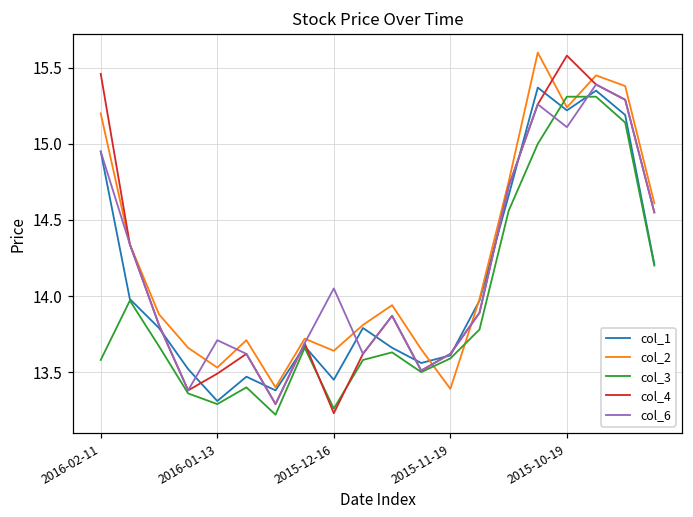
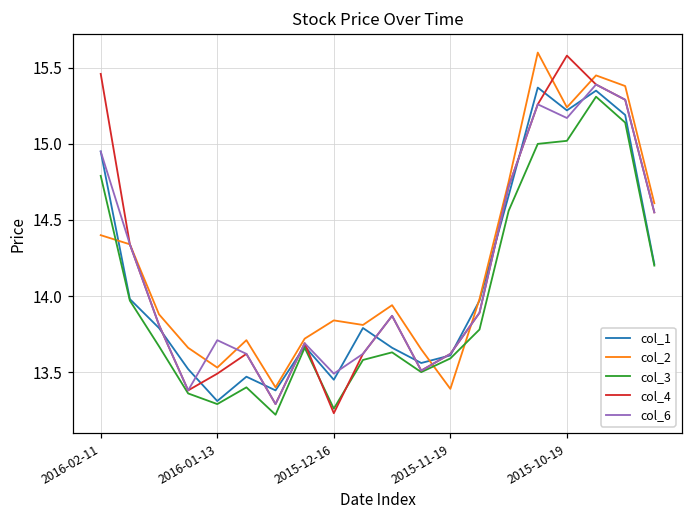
  {
    "col_1": {
      "2016-01-13": 13.31,
      "2015-12-16": 13.45,
      "2015-10-19": 15.22
    },
    "col_2": {
-     "2016-02-11": 15.2,
+     "2016-02-11": 14.4,
      "2016-01-13": 13.53,
-     "2015-12-16": 13.64,
+     "2015-12-16": 13.84,
      "2015-11-19": 13.39,
      "2015-10-19": 15.24
    },
    "col_3": {
-     "2016-02-11": 13.58,
+     "2016-02-11": 14.79,
      "2016-01-13": 13.29,
      "2015-12-16": 13.26,
      "2015-11-19": 13.59,
-     "2015-10-19": 15.31
+     "2015-10-19": 15.02
    },
    "col_4": {
      "2016-02-11": 15.46,
      "2016-01-13": 13.49,
      "2015-12-16": 13.23,
      "2015-10-19": 15.58
    },
    "col_6": {
      "2016-01-13": 13.71,
-     "2015-12-16": 14.05,
-     "2015-10-19": 15.11
+     "2015-12-16": 13.49,
+     "2015-10-19": 15.17
    }
  }
